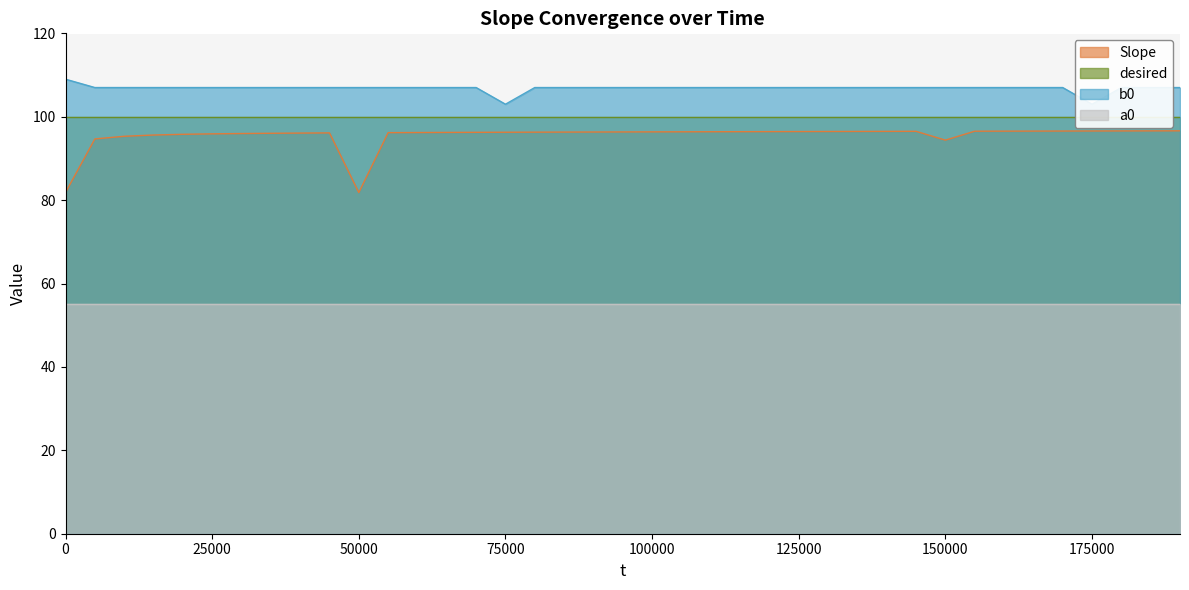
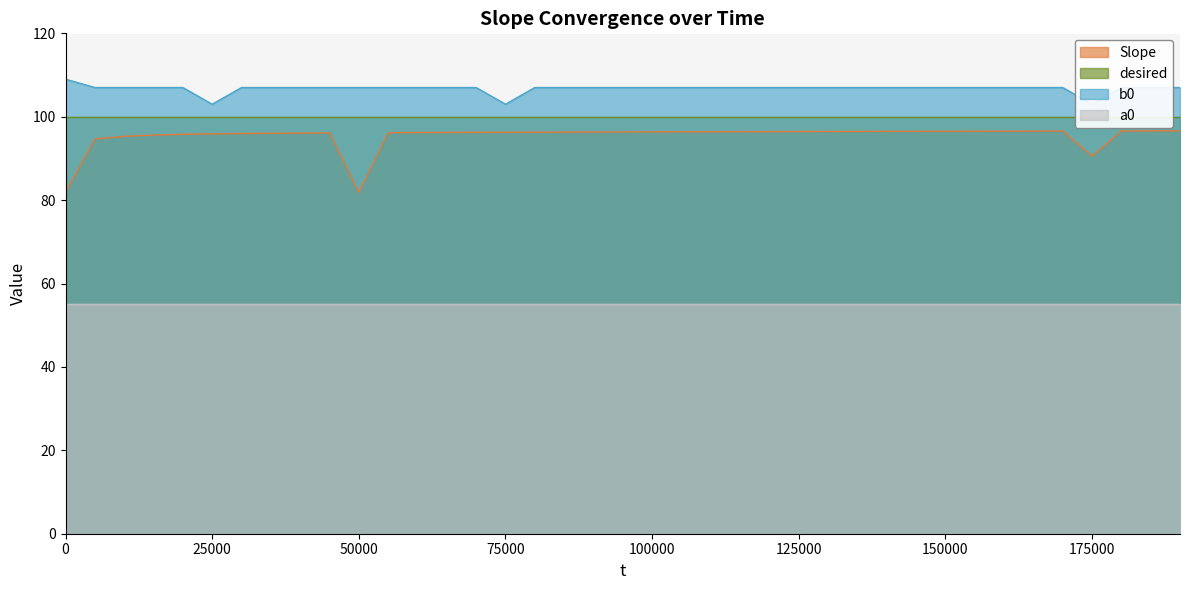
  {
    "Slope": {
      "0": 82,
      "25000": 96,
      "50000": 82,
      "75000": 96,
      "100000": 96,
      "125000": 96,
-     "150000": 94,
-     "175000": 97
+     "150000": 97,
+     "175000": 91
    },
    "desired": {
      "0": 100,
      "25000": 100,
      "50000": 100,
      "75000": 100,
      "100000": 100,
      "125000": 100,
      "150000": 100
    },
    "b0": {
      "0": 109,
-     "25000": 107,
+     "25000": 103,
      "50000": 107,
      "75000": 103,
      "100000": 107,
      "125000": 107,
      "150000": 107
    },
    "a0": {
      "0": 55,
      "25000": 55,
      "50000": 55,
      "75000": 55,
      "100000": 55,
      "125000": 55,
      "150000": 55,
      "175000": 55
    }
  }
